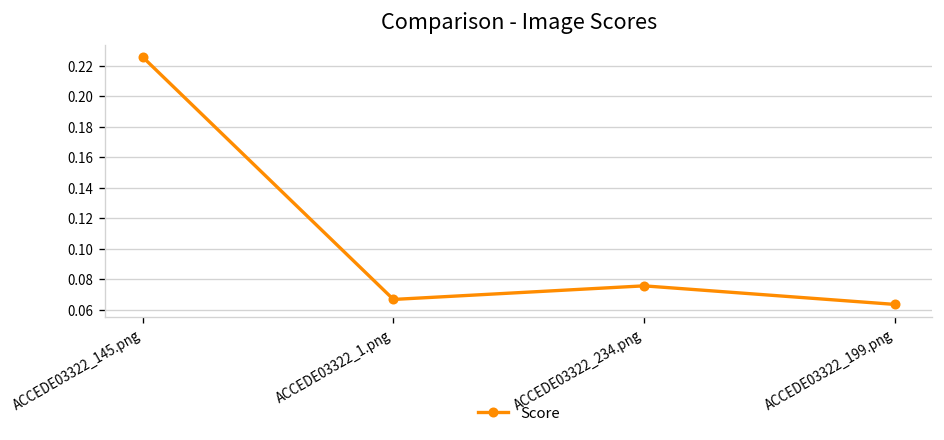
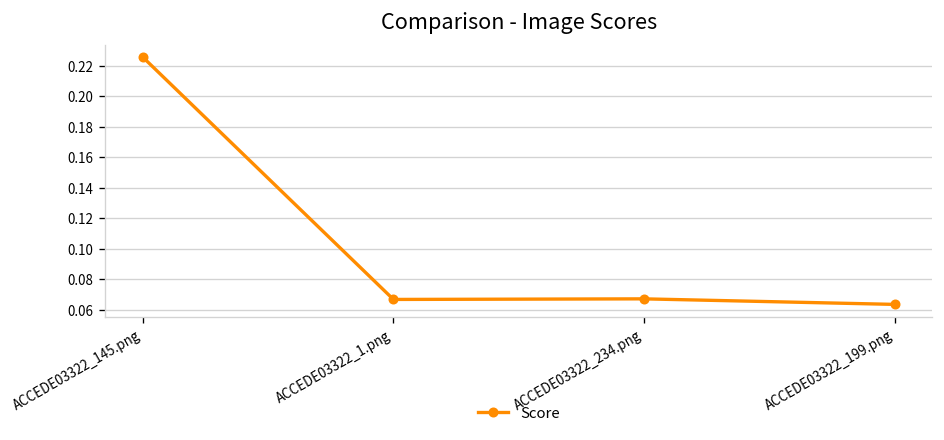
  {
    "ACCEDE03322_145.png": 0.226,
    "ACCEDE03322_1.png": 0.067,
-   "ACCEDE03322_234.png": 0.076,
+   "ACCEDE03322_234.png": 0.067,
    "ACCEDE03322_199.png": 0.063
  }
